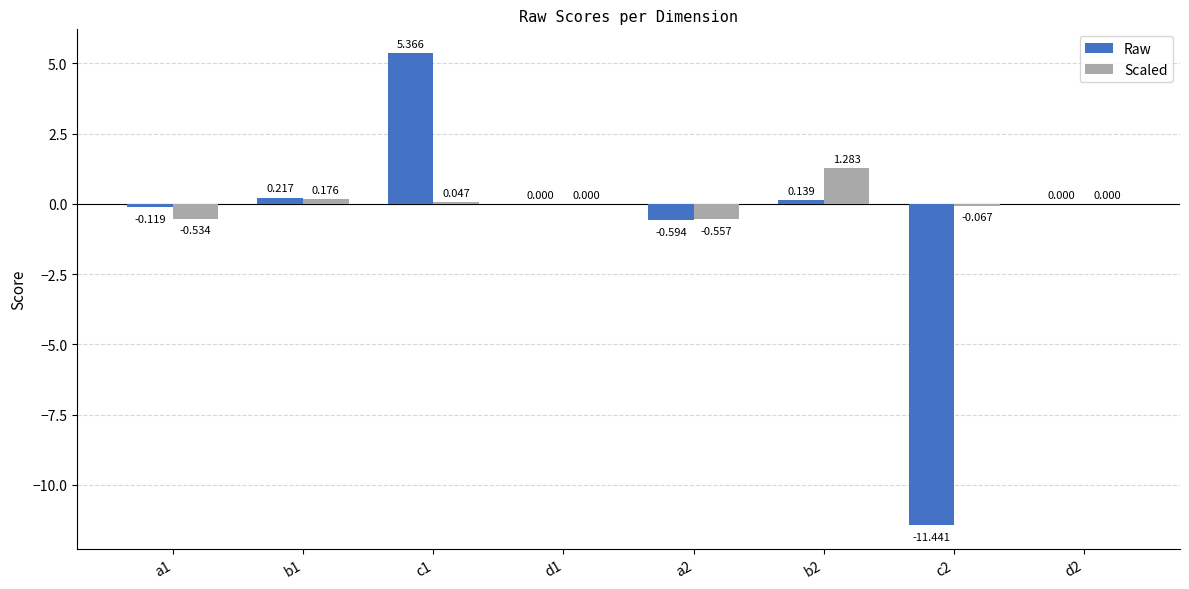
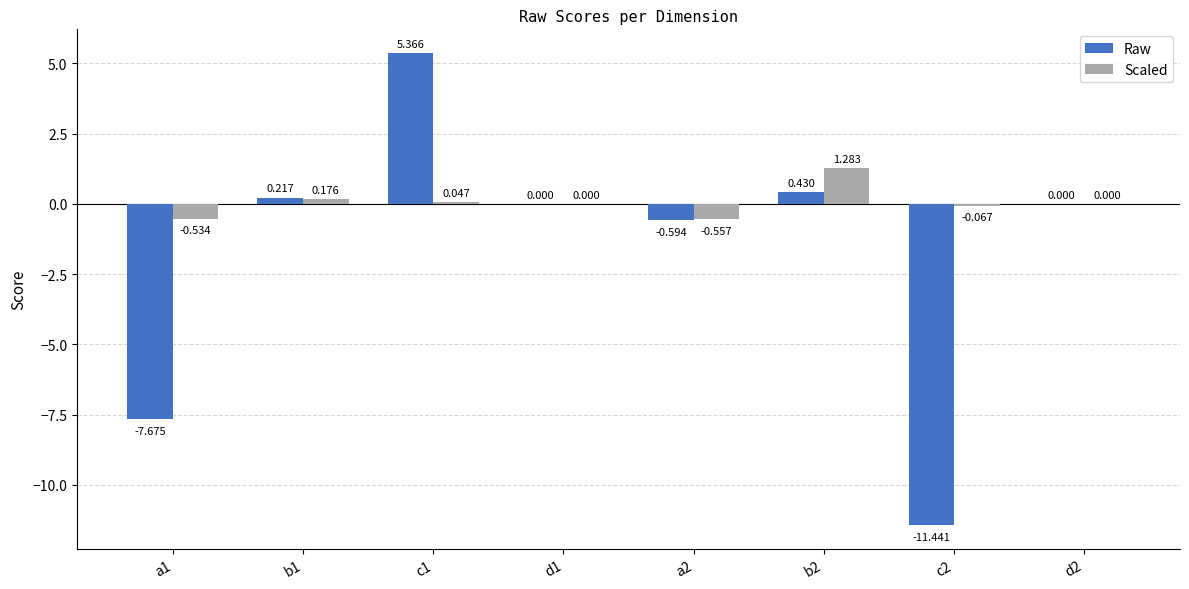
  {
    "Raw": {
-     "a1": -0.119,
+     "a1": -7.675,
      "b1": 0.217,
      "c1": 5.366,
      "d1": 0.000,
      "a2": -0.594,
-     "b2": 0.139,
+     "b2": 0.430,
      "c2": -11.441,
      "d2": 0.000
    },
    "Scaled": {
      "a1": -0.534,
      "b1": 0.176,
      "c1": 0.047,
      "d1": 0.000,
      "a2": -0.557,
      "b2": 1.283,
      "c2": -0.067,
      "d2": 0.000
    }
  }
